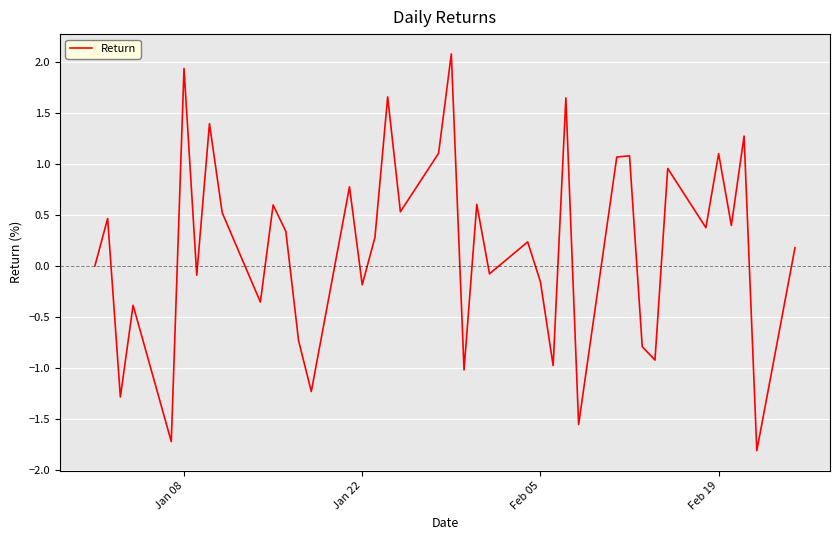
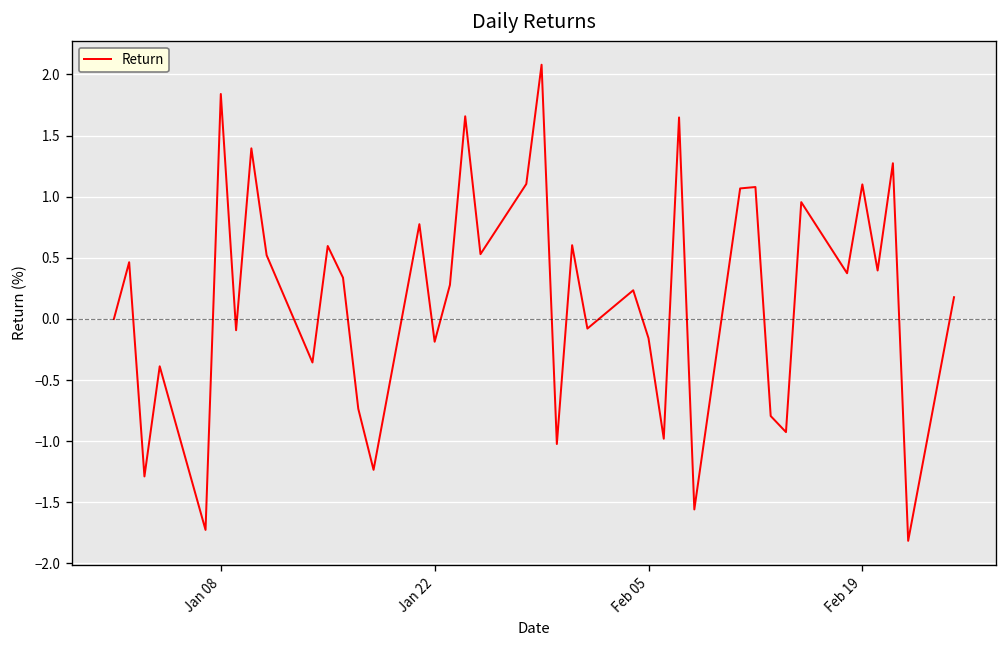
  {
-   "Jan 08": 1.94,
+   "Jan 08": 1.84,
    "Jan 22": -0.19,
    "Feb 05": -0.16,
    "Feb 19": 1.10
  }
